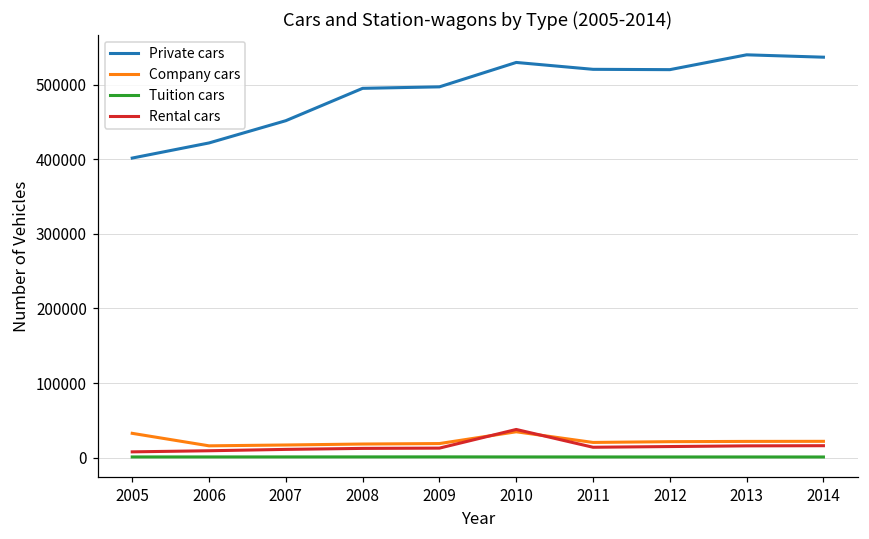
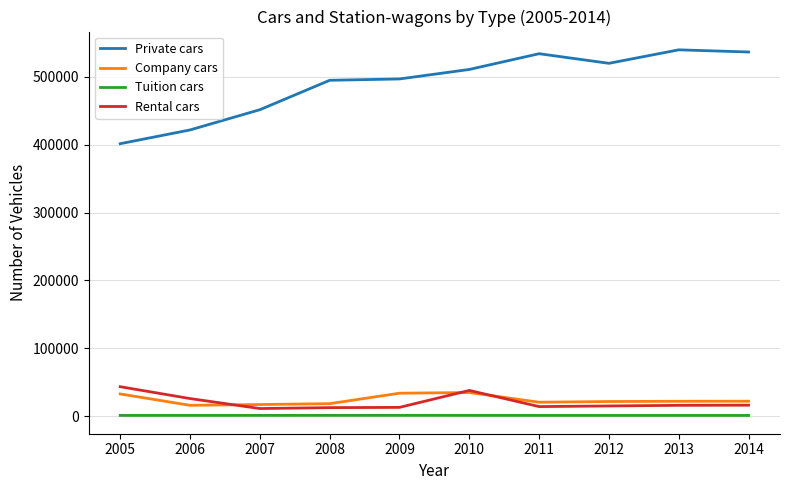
  {
    "Private cars": {
      "2005": 400000,
      "2006": 420000,
      "2007": 450000,
      "2008": 500000,
      "2009": 500000,
-     "2010": 530000,
-     "2011": 520000,
+     "2010": 510000,
+     "2011": 530000,
      "2012": 520000,
      "2013": 540000,
      "2014": 540000
    },
    "Company cars": {
      "2005": 30000,
      "2006": 20000,
      "2007": 20000,
      "2008": 20000,
-     "2009": 20000,
+     "2009": 30000,
      "2011": 20000,
      "2012": 20000,
      "2013": 20000,
      "2014": 20000
    },
    "Tuition cars": {
      "2005": 0,
      "2006": 0,
      "2007": 0,
      "2008": 0,
      "2009": 0,
      "2010": 0,
      "2011": 0,
      "2012": 0,
      "2013": 0,
      "2014": 0
    },
    "Rental cars": {
-     "2005": 10000,
-     "2006": 10000,
+     "2005": 40000,
+     "2006": 30000,
      "2007": 10000,
      "2008": 10000,
      "2009": 10000,
      "2011": 10000,
      "2012": 10000,
      "2013": 20000,
      "2014": 20000
    }
  }
